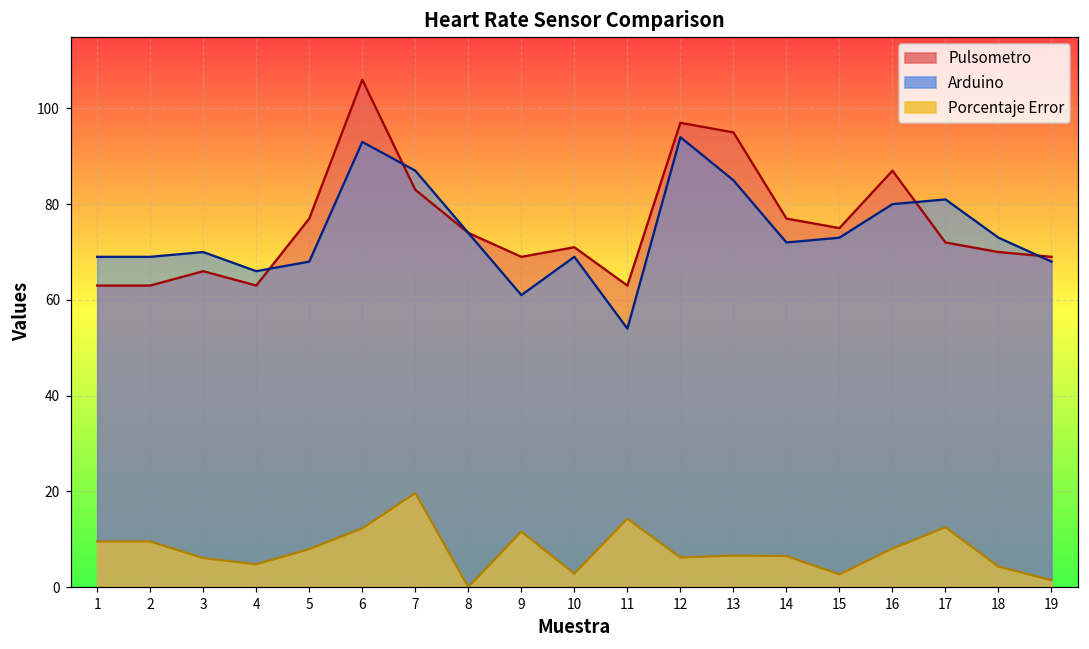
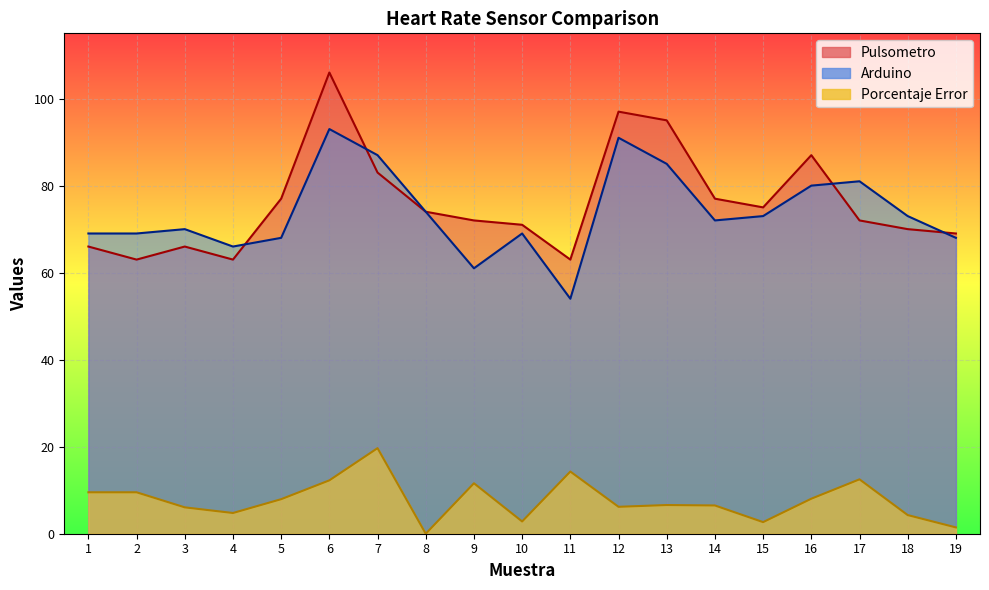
  {
    "Pulsometro": {
-     "1": 63,
+     "1": 66,
      "2": 63,
      "3": 66,
      "4": 63,
      "5": 77,
      "6": 106,
      "7": 83,
-     "9": 69,
+     "9": 72,
      "10": 71,
      "11": 63,
      "12": 97,
      "13": 95,
      "14": 77,
      "15": 75,
      "16": 87,
      "17": 72,
      "18": 70,
      "19": 69
    },
    "Arduino": {
      "1": 69,
      "2": 69,
      "3": 70,
      "4": 66,
      "5": 68,
      "6": 93,
      "7": 87,
      "9": 61,
      "10": 69,
      "11": 54,
-     "12": 94,
+     "12": 91,
      "13": 85,
      "14": 72,
      "15": 73,
      "16": 80,
      "17": 81,
      "18": 73,
      "19": 68
    },
    "Porcentaje Error": {
      "1": 10,
      "2": 10,
      "3": 6,
      "4": 5,
      "5": 8,
      "6": 12,
      "7": 20,
      "8": 0,
      "9": 12,
      "10": 3,
      "11": 14,
      "12": 6,
      "13": 7,
      "14": 6,
      "15": 3,
      "16": 8,
      "17": 13,
      "18": 4,
      "19": 1
    }
  }
